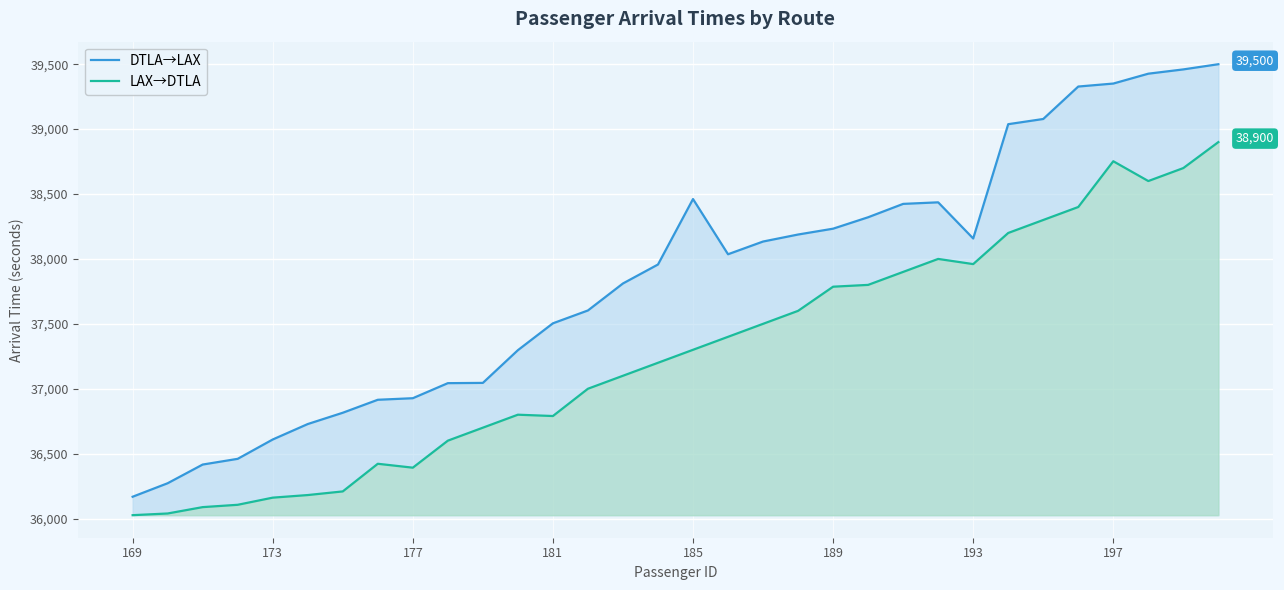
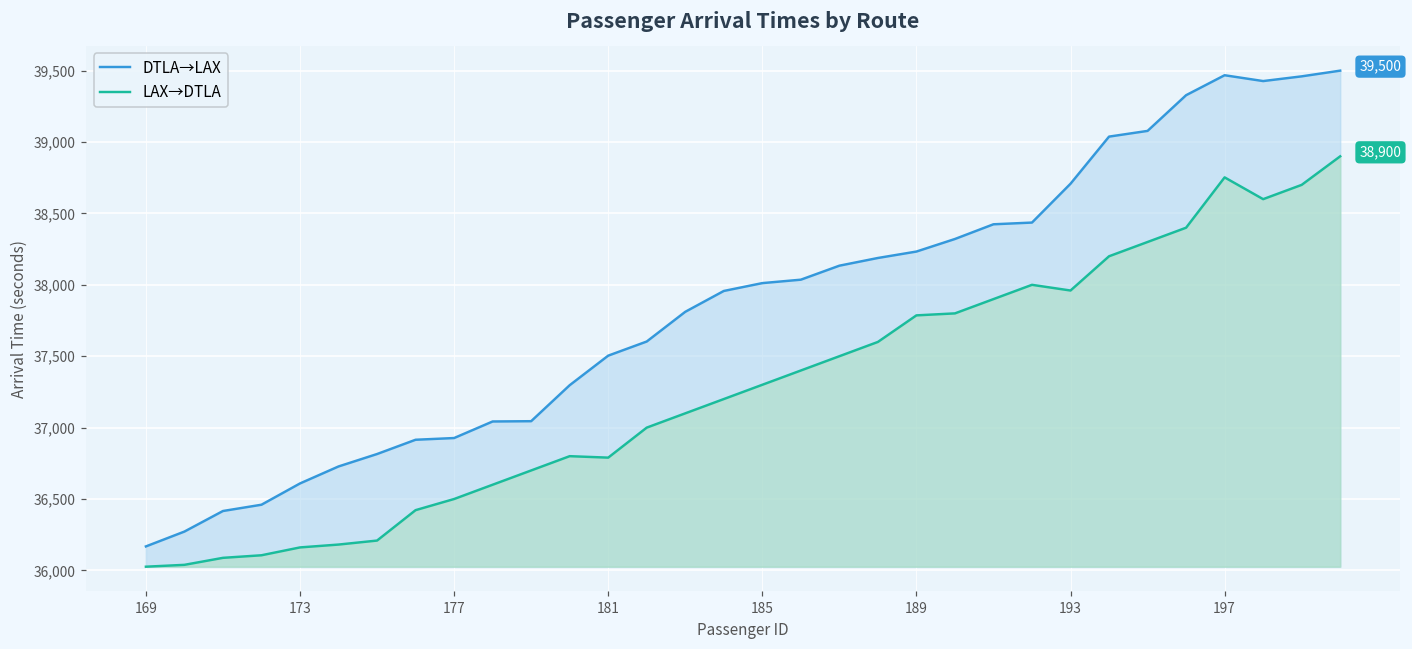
  {
    "DTLA→LAX": {
      "169": "36,170",
      "173": "36,610",
      "177": "36,930",
      "181": "37,500",
-     "185": "38,460",
+     "185": "38,010",
      "189": "38,230",
-     "193": "38,160",
-     "197": "39,350"
+     "193": "38,710",
+     "197": "39,470"
    },
    "LAX→DTLA": {
      "169": "36,030",
      "173": "36,160",
-     "177": "36,390",
+     "177": "36,500",
      "181": "36,790",
      "185": "37,300",
      "189": "37,790",
      "193": "37,960",
      "197": "38,750"
    }
  }
